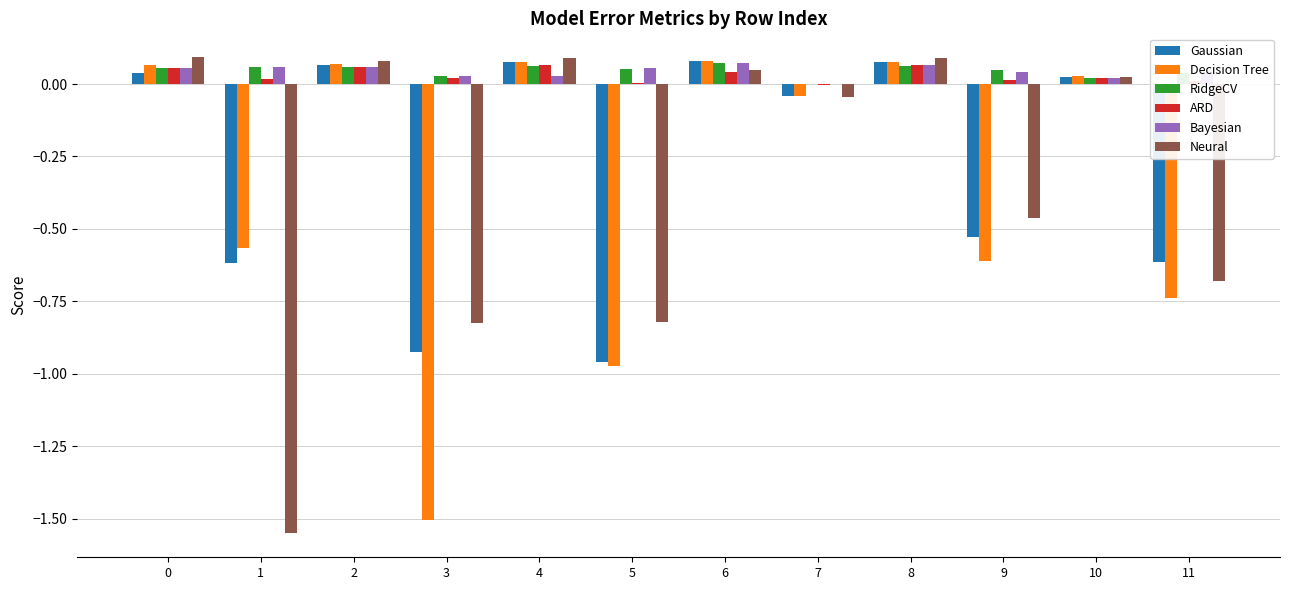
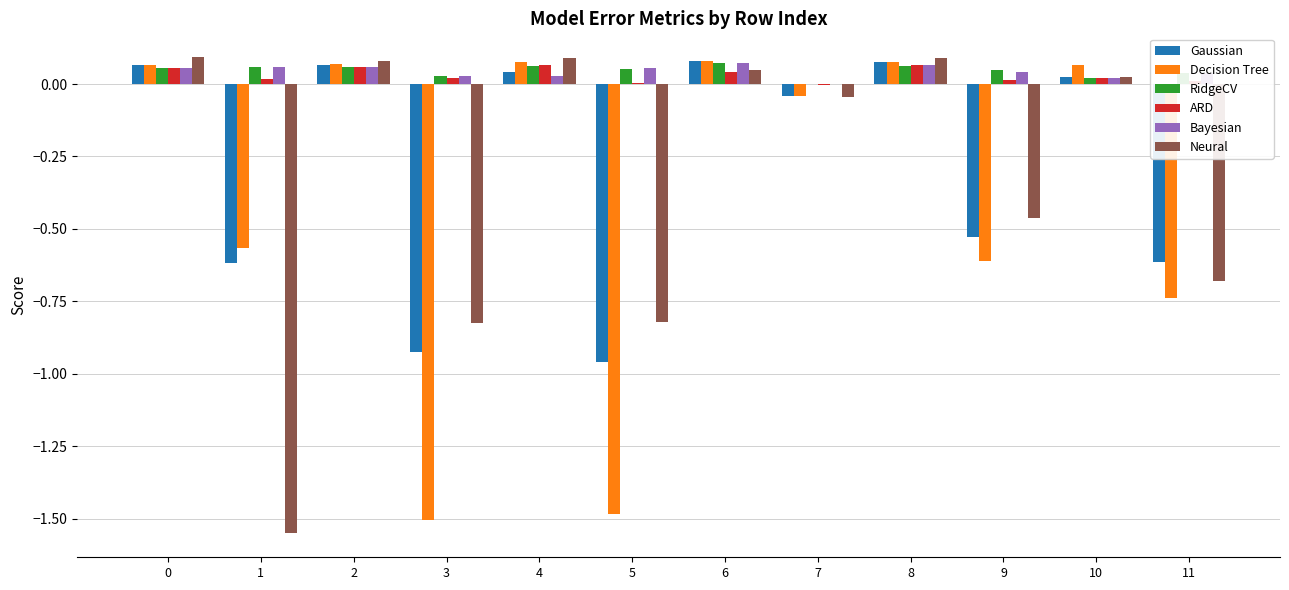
  {
    "Gaussian": {
-     "0": 0.04,
+     "0": 0.07,
      "1": -0.62,
      "2": 0.06,
      "3": -0.93,
-     "4": 0.08,
+     "4": 0.04,
      "5": -0.96,
      "6": 0.08,
      "7": -0.04,
      "8": 0.07,
      "9": -0.53,
      "10": 0.03,
      "11": -0.61
    },
    "Decision Tree": {
      "0": 0.07,
      "1": -0.57,
      "2": 0.07,
      "3": -1.51,
      "4": 0.08,
-     "5": -0.97,
+     "5": -1.49,
      "6": 0.08,
      "7": -0.04,
      "8": 0.08,
      "9": -0.61,
-     "10": 0.03,
+     "10": 0.07,
      "11": -0.74
    },
    "RidgeCV": {
      "0": 0.05,
      "1": 0.06,
      "2": 0.06,
      "3": 0.03,
      "4": 0.06,
      "5": 0.05,
      "6": 0.07,
      "8": 0.06,
      "9": 0.05,
      "10": 0.02
    },
    "ARD": {
      "0": 0.06,
      "1": 0.02,
      "2": 0.06,
      "3": 0.02,
      "4": 0.06,
      "6": 0.04,
      "8": 0.06,
      "9": 0.01,
      "10": 0.02
    },
    "Bayesian": {
      "0": 0.05,
      "1": 0.06,
      "2": 0.06,
      "3": 0.03,
      "4": 0.03,
      "5": 0.05,
      "6": 0.07,
      "8": 0.06,
      "9": 0.04,
      "10": 0.02
    },
    "Neural": {
      "0": 0.09,
      "1": -1.55,
      "2": 0.08,
      "3": -0.83,
      "4": 0.09,
      "5": -0.82,
      "6": 0.05,
      "7": -0.05,
      "8": 0.09,
      "9": -0.46,
      "10": 0.03,
      "11": -0.68
    }
  }
